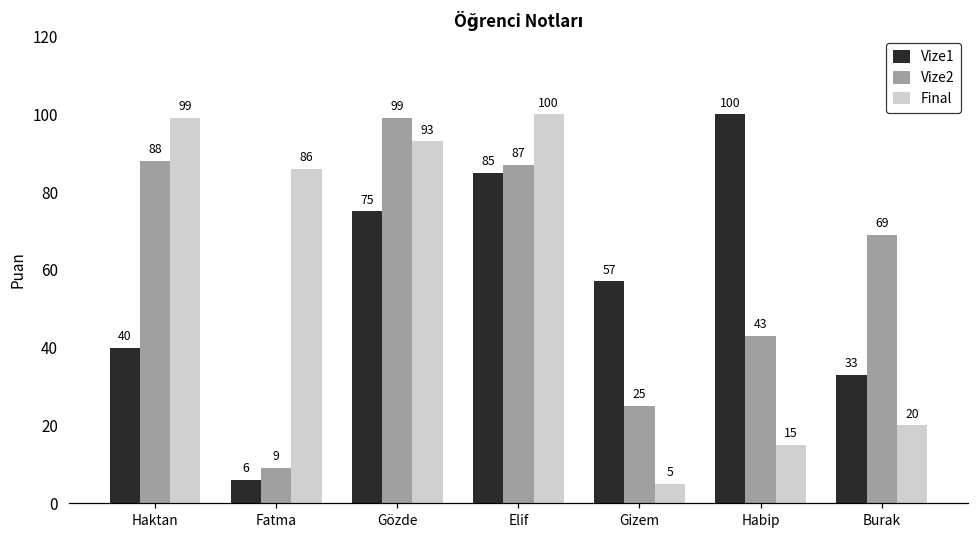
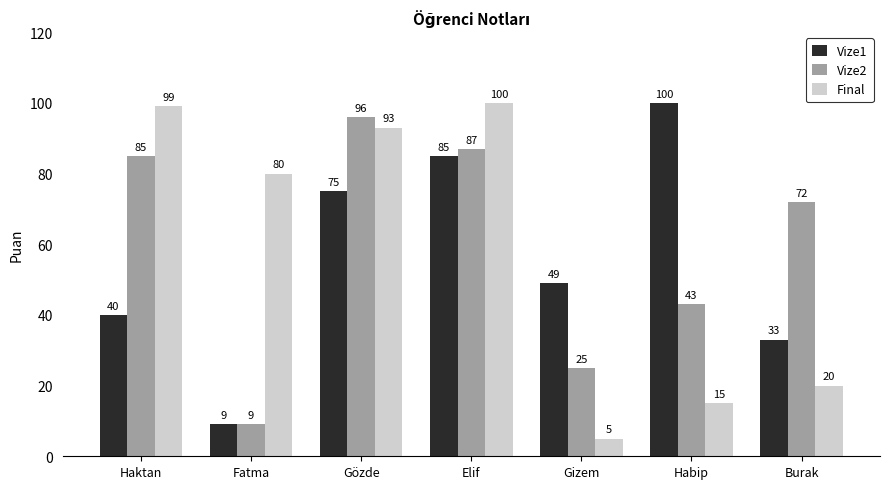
  {
    "Vize1": {
      "Haktan": 40,
-     "Fatma": 6,
+     "Fatma": 9,
      "Gözde": 75,
      "Elif": 85,
-     "Gizem": 57,
+     "Gizem": 49,
      "Habip": 100,
      "Burak": 33
    },
    "Vize2": {
-     "Haktan": 88,
+     "Haktan": 85,
      "Fatma": 9,
-     "Gözde": 99,
+     "Gözde": 96,
      "Elif": 87,
      "Gizem": 25,
      "Habip": 43,
-     "Burak": 69
+     "Burak": 72
    },
    "Final": {
      "Haktan": 99,
-     "Fatma": 86,
+     "Fatma": 80,
      "Gözde": 93,
      "Elif": 100,
      "Gizem": 5,
      "Habip": 15,
      "Burak": 20
    }
  }
